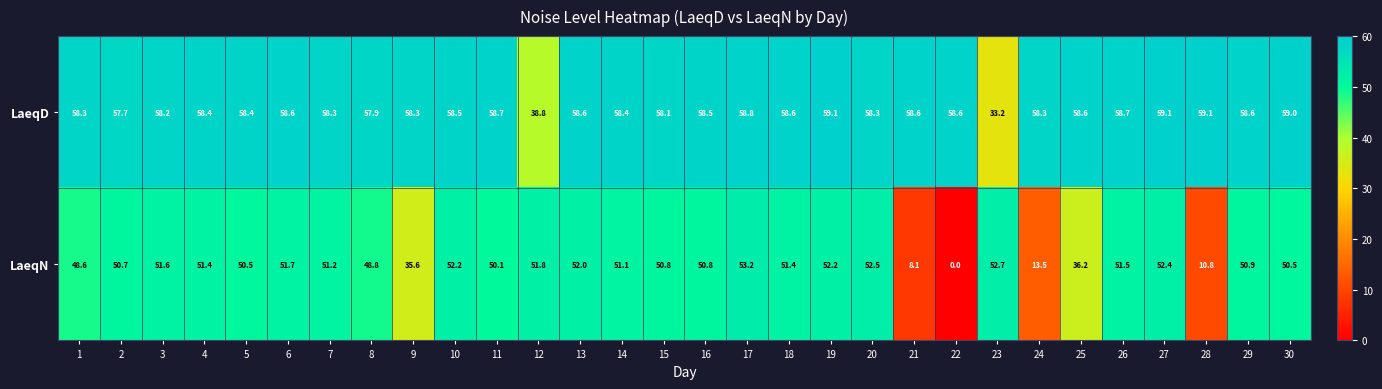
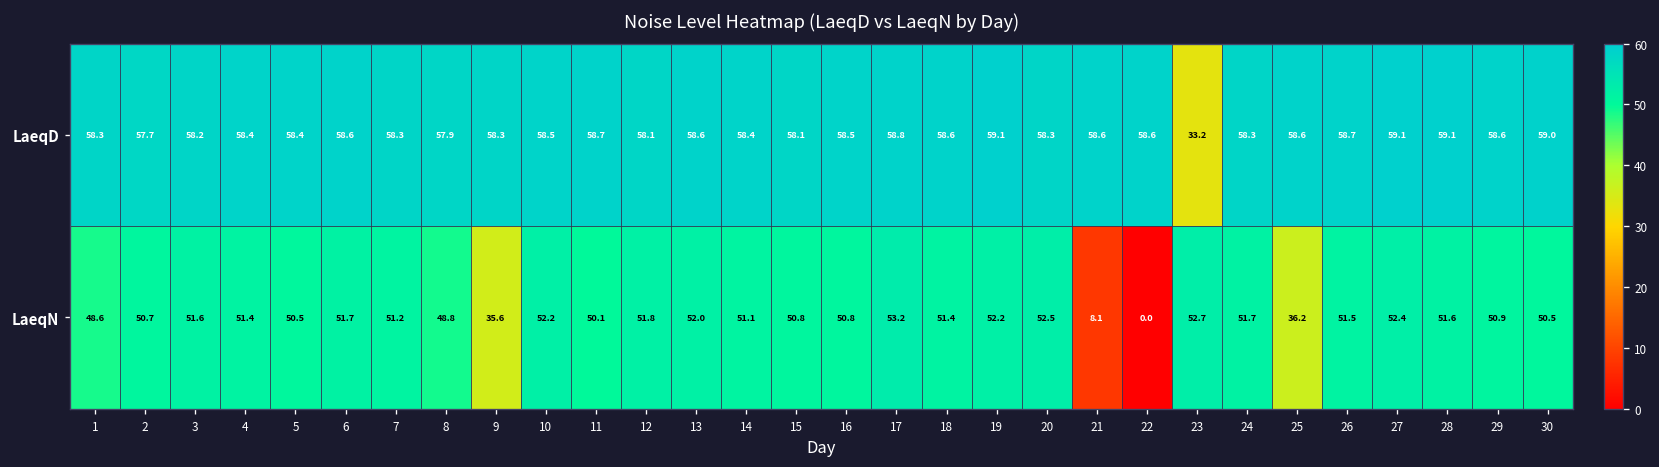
  {
    "LaeqD": {
      "1": 58.3,
      "2": 57.7,
      "3": 58.2,
      "4": 58.4,
      "5": 58.4,
      "6": 58.6,
      "7": 58.3,
      "8": 57.9,
      "9": 58.3,
      "10": 58.5,
      "11": 58.7,
-     "12": 38.8,
+     "12": 58.1,
      "13": 58.6,
      "14": 58.4,
      "15": 58.1,
      "16": 58.5,
      "17": 58.8,
      "18": 58.6,
      "19": 59.1,
      "20": 58.3,
      "21": 58.6,
      "22": 58.6,
      "23": 33.2,
      "24": 58.3,
      "25": 58.6,
      "26": 58.7,
      "27": 59.1,
      "28": 59.1,
      "29": 58.6,
      "30": 59.0
    },
    "LaeqN": {
      "1": 48.6,
      "2": 50.7,
      "3": 51.6,
      "4": 51.4,
      "5": 50.5,
      "6": 51.7,
      "7": 51.2,
      "8": 48.8,
      "9": 35.6,
      "10": 52.2,
      "11": 50.1,
      "12": 51.8,
      "13": 52.0,
      "14": 51.1,
      "15": 50.8,
      "16": 50.8,
      "17": 53.2,
      "18": 51.4,
      "19": 52.2,
      "20": 52.5,
      "21": 8.1,
      "22": 0.0,
      "23": 52.7,
-     "24": 13.5,
+     "24": 51.7,
      "25": 36.2,
      "26": 51.5,
      "27": 52.4,
-     "28": 10.8,
+     "28": 51.6,
      "29": 50.9,
      "30": 50.5
    }
  }
